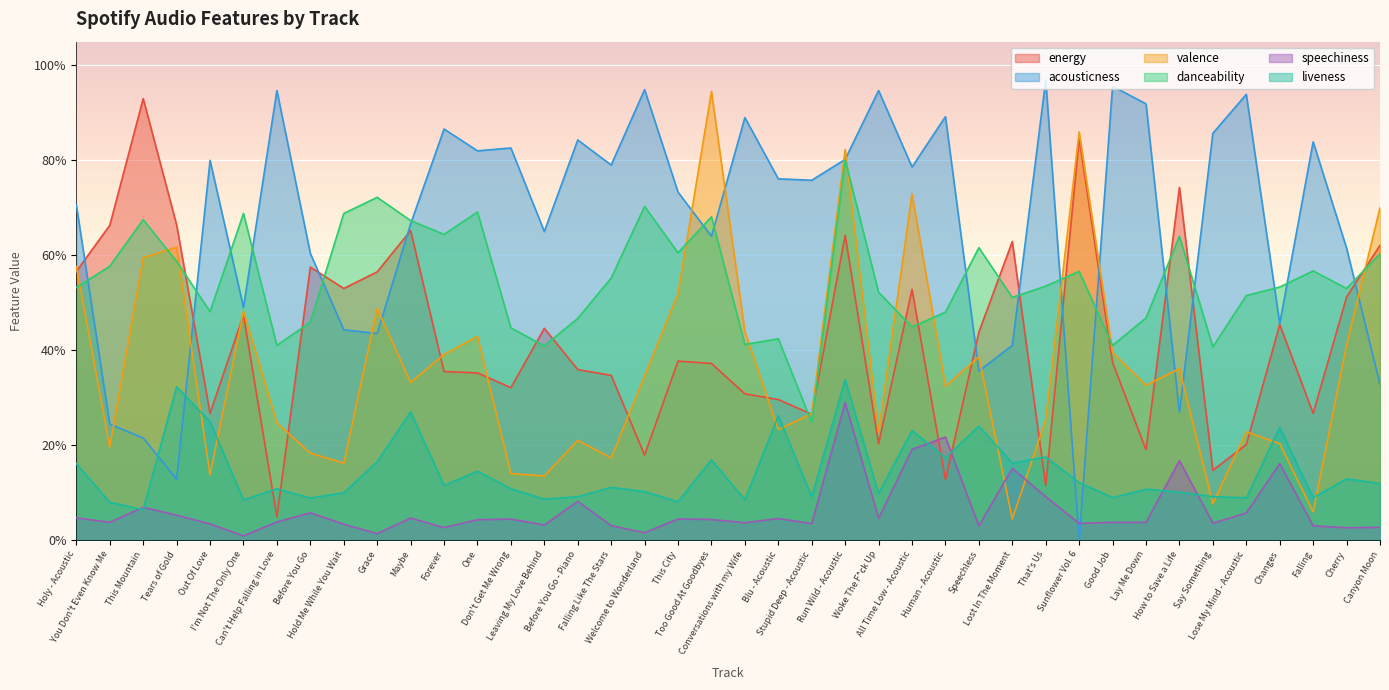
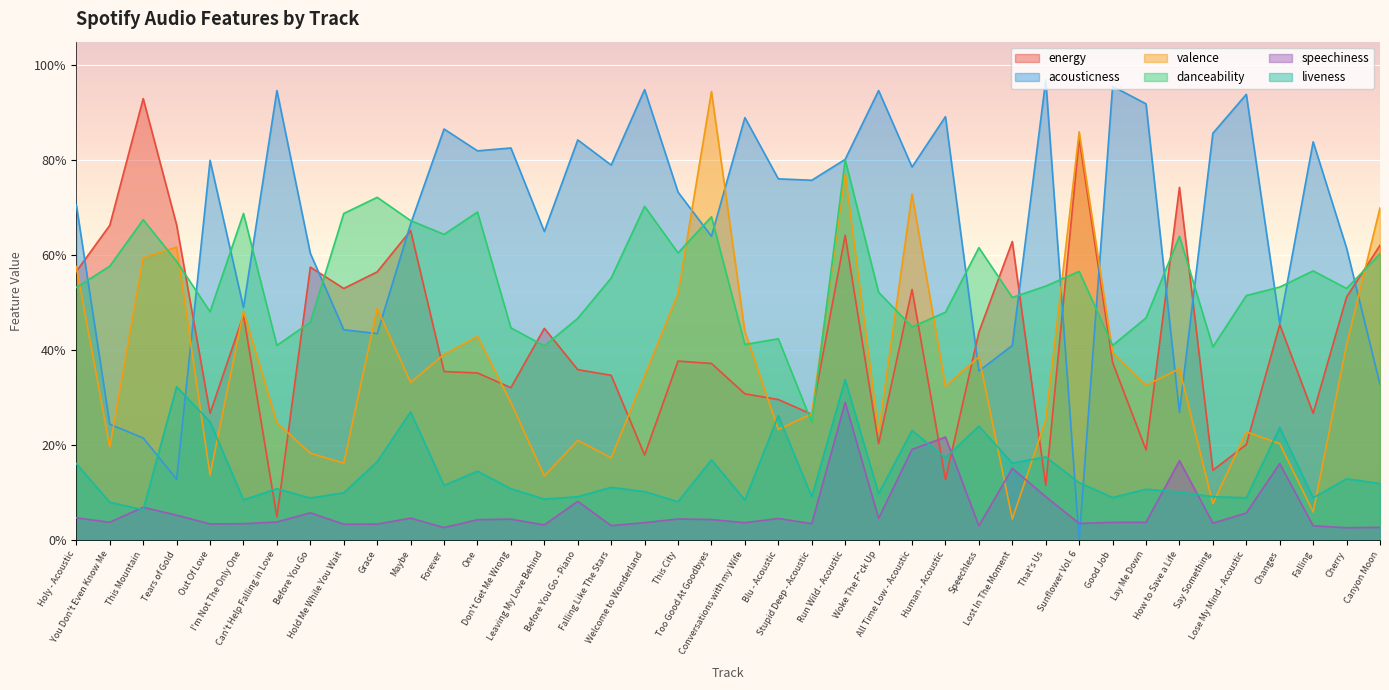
  {
    "energy": {
      "Holy - Acoustic": "57%",
      "You Don't Even Know Me": "66%",
      "This Mountain": "93%",
      "Tears of Gold": "66%",
      "Out Of Love": "27%",
      "I'm Not The Only One": "47%",
      "Can't Help Falling in Love": "5%",
      "Before You Go": "57%",
      "Hold Me While You Wait": "53%",
      "Grace": "56%",
      "Maybe": "65%",
      "Forever": "36%",
      "One": "35%",
      "Don't Get Me Wrong": "32%",
      "Leaving My Love Behind": "45%",
      "Before You Go - Piano": "36%",
      "Falling Like The Stars": "35%",
      "Welcome to Wonderland": "18%",
      "This City": "38%",
      "Too Good At Goodbyes": "37%",
      "Conversations with my Wife": "31%",
      "Blu - Acoustic": "30%",
      "Run Wild - Acoustic": "64%",
      "Woke The F*ck Up": "20%",
      "All Time Low - Acoustic": "53%",
      "Human - Acoustic": "13%",
      "Speechless": "44%",
      "Lost In The Moment": "63%",
      "That's Us": "12%",
      "Sunflower Vol. 6": "85%",
      "Good Job": "37%",
      "Lay Me Down": "19%",
      "How to Save a Life": "74%",
      "Say Something": "15%",
      "Lose My Mind - Acoustic": "20%",
      "Falling": "27%",
      "Cherry": "51%",
      "Canyon Moon": "62%"
    },
    "valence": {
      "Holy - Acoustic": "58%",
      "You Don't Even Know Me": "20%",
      "This Mountain": "60%",
      "Tears of Gold": "62%",
      "Out Of Love": "14%",
      "I'm Not The Only One": "48%",
      "Can't Help Falling in Love": "25%",
      "Before You Go": "18%",
      "Hold Me While You Wait": "16%",
      "Grace": "49%",
      "Maybe": "33%",
      "Forever": "39%",
      "One": "43%",
-     "Don't Get Me Wrong": "14%",
+     "Don't Get Me Wrong": "29%",
      "Leaving My Love Behind": "14%",
      "Before You Go - Piano": "21%",
      "Falling Like The Stars": "17%",
      "Welcome to Wonderland": "35%",
      "This City": "52%",
      "Too Good At Goodbyes": "95%",
      "Conversations with my Wife": "44%",
      "Blu - Acoustic": "23%",
-     "Run Wild - Acoustic": "82%",
+     "Run Wild - Acoustic": "77%",
      "Woke The F*ck Up": "23%",
      "All Time Low - Acoustic": "73%",
      "Human - Acoustic": "32%",
      "Speechless": "39%",
      "Lost In The Moment": "4%",
      "That's Us": "25%",
      "Sunflower Vol. 6": "86%",
      "Good Job": "40%",
      "Lay Me Down": "33%",
      "How to Save a Life": "36%",
      "Say Something": "8%",
      "Lose My Mind - Acoustic": "23%",
      "Changes": "20%",
      "Falling": "6%",
      "Cherry": "41%",
      "Canyon Moon": "70%"
    },
    "speechiness": {
      "Holy - Acoustic": "5%",
      "You Don't Even Know Me": "4%",
      "Tears of Gold": "5%",
      "Out Of Love": "3%",
-     "I'm Not The Only One": "1%",
+     "I'm Not The Only One": "3%",
      "Can't Help Falling in Love": "4%",
      "Before You Go": "6%",
      "Hold Me While You Wait": "3%",
-     "Grace": "1%",
+     "Grace": "3%",
      "Maybe": "5%",
      "Forever": "3%",
      "One": "4%",
      "Don't Get Me Wrong": "4%",
      "Leaving My Love Behind": "3%",
      "Before You Go - Piano": "8%",
      "Falling Like The Stars": "3%",
-     "Welcome to Wonderland": "2%",
+     "Welcome to Wonderland": "4%",
      "This City": "4%",
      "Too Good At Goodbyes": "4%",
      "Conversations with my Wife": "4%",
      "Blu - Acoustic": "5%",
      "Stupid Deep - Acoustic": "3%",
      "Run Wild - Acoustic": "29%",
      "Woke The F*ck Up": "5%",
      "All Time Low - Acoustic": "19%",
      "Human - Acoustic": "22%",
      "Speechless": "3%",
      "Lost In The Moment": "15%",
      "That's Us": "9%",
      "Sunflower Vol. 6": "4%",
      "Good Job": "4%",
      "Lay Me Down": "4%",
      "How to Save a Life": "17%",
      "Say Something": "4%",
      "Lose My Mind - Acoustic": "6%",
      "Changes": "16%",
      "Falling": "3%",
      "Cherry": "3%",
      "Canyon Moon": "3%"
    }
  }
